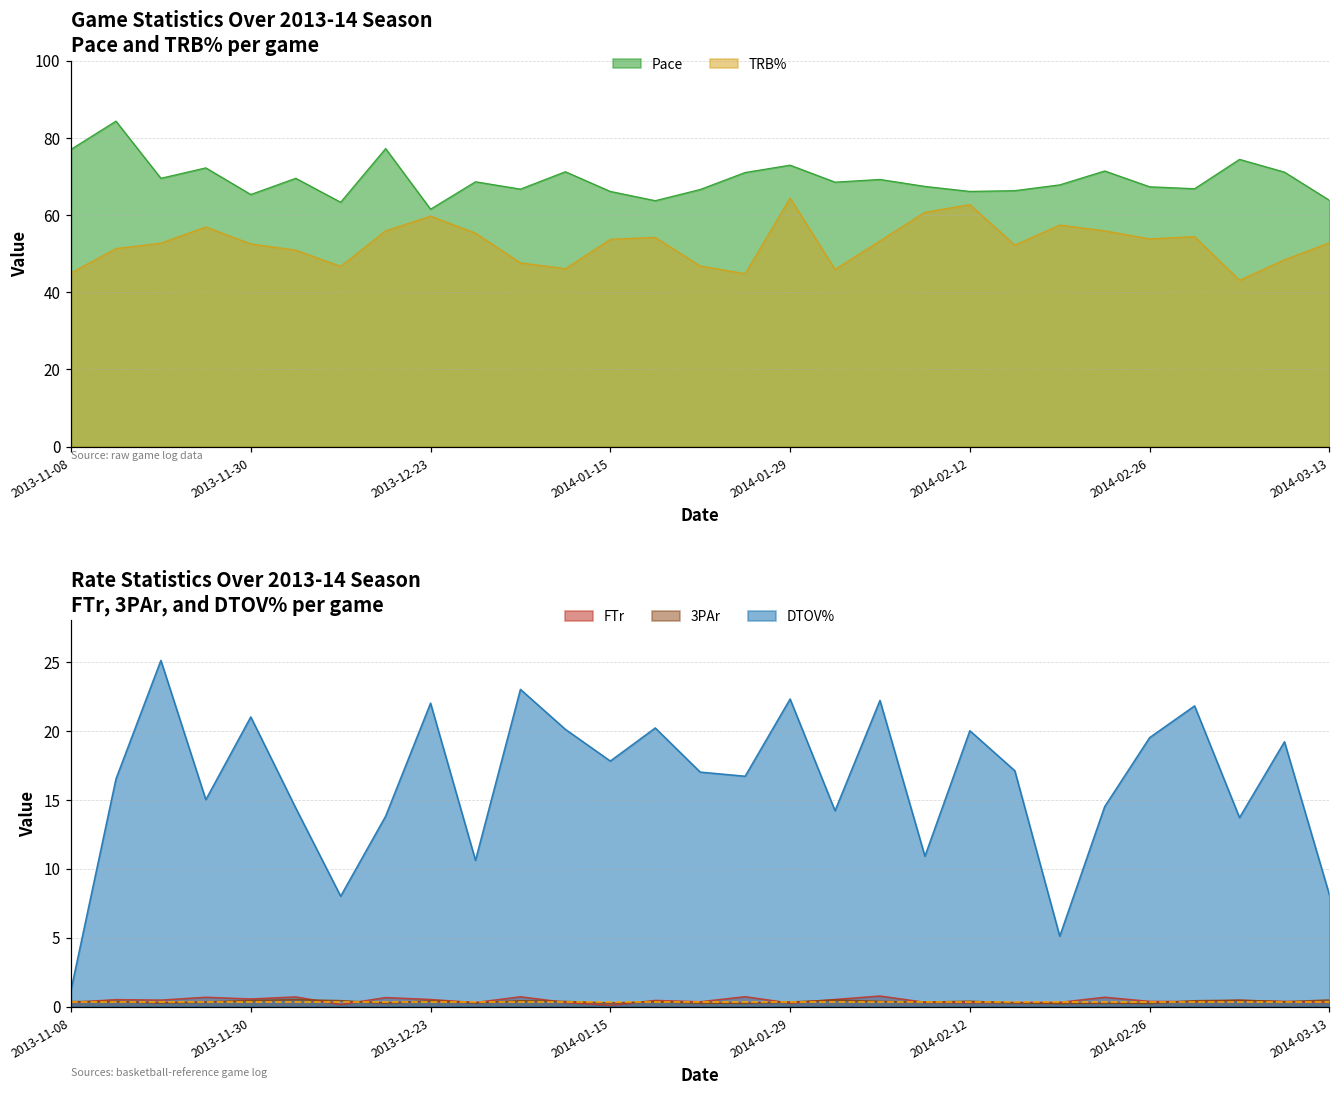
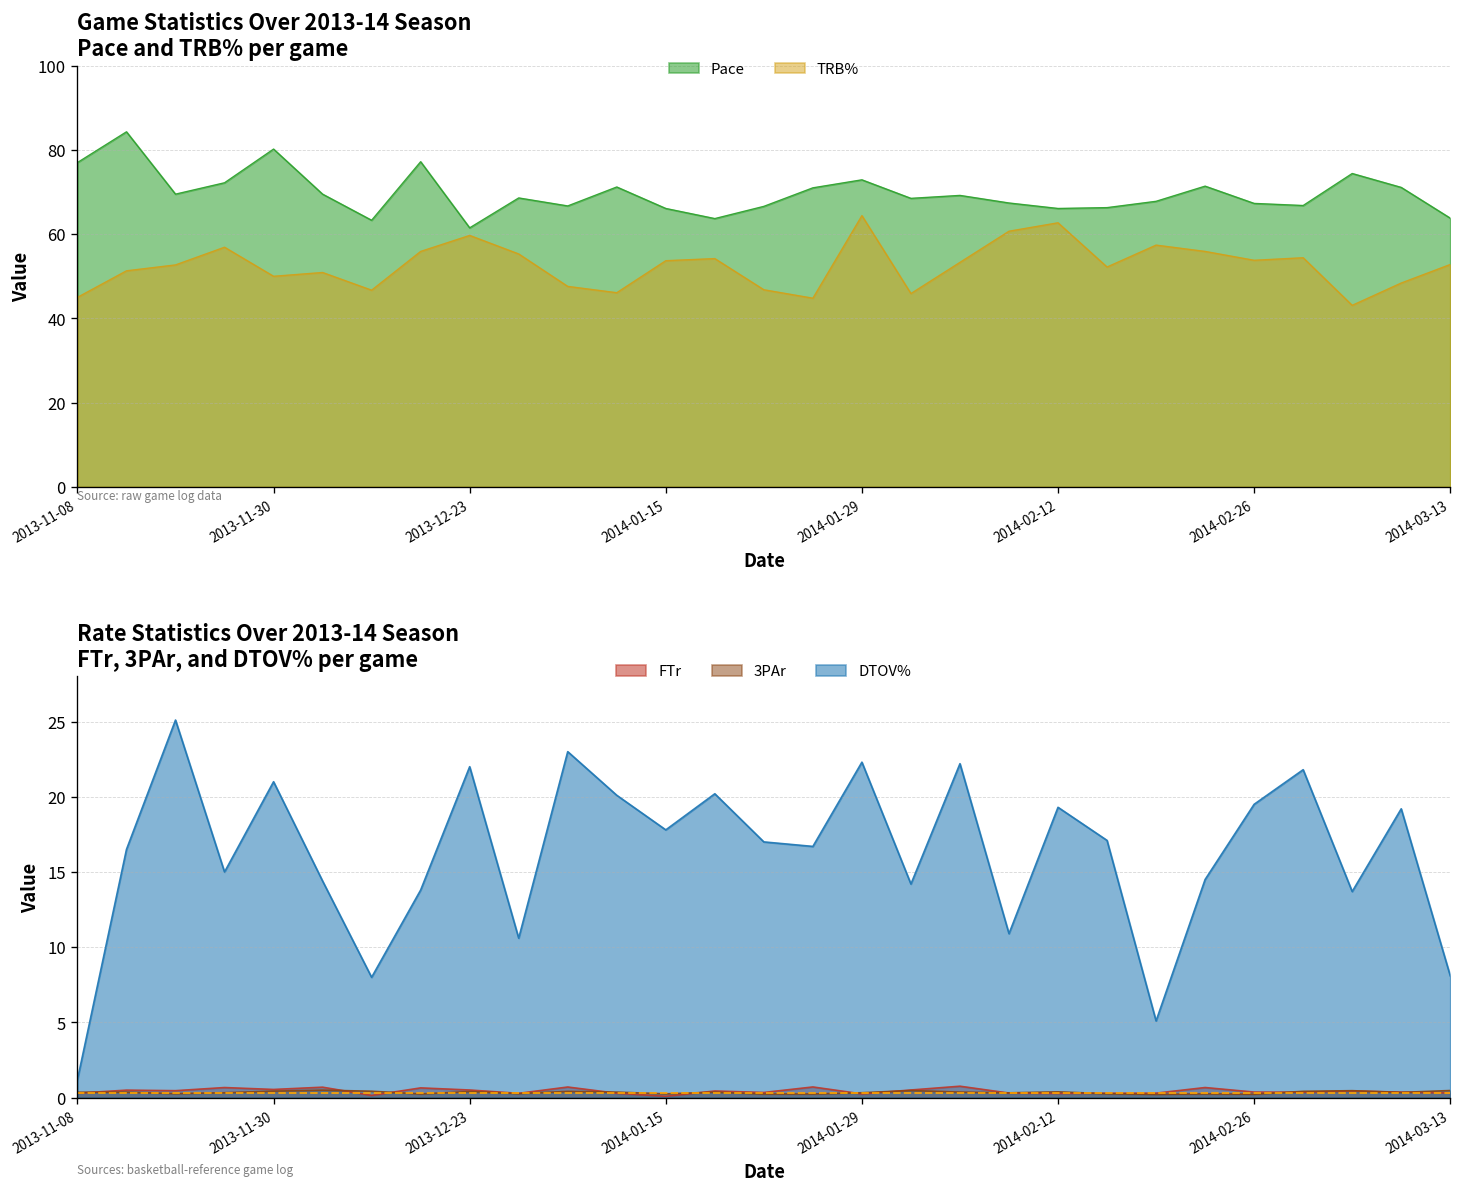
  {
    "Game Statistics Over 2013-14 Season Pace and TRB% per game": {
      "Pace": {
        "2013-11-08": 77,
-       "2013-11-30": 65,
+       "2013-11-30": 80,
        "2013-12-23": 62,
        "2014-01-15": 66,
        "2014-01-29": 73,
        "2014-02-12": 66,
        "2014-02-26": 67,
        "2014-03-13": 64
      },
      "TRB%": {
        "2013-11-08": 45,
-       "2013-11-30": 53,
+       "2013-11-30": 50,
        "2013-12-23": 60,
        "2014-01-15": 54,
        "2014-01-29": 64,
        "2014-02-12": 63,
        "2014-02-26": 54,
        "2014-03-13": 53
      }
    },
    "Rate Statistics Over 2013-14 Season FTr, 3PAr, and DTOV% per game": {
      "DTOV%": {
        "2013-11-08": 1.2,
        "2013-11-30": 21.0,
        "2013-12-23": 22.0,
        "2014-01-15": 17.8,
        "2014-01-29": 22.3,
-       "2014-02-12": 20.0,
+       "2014-02-12": 19.3,
        "2014-02-26": 19.5,
        "2014-03-13": 8.1
      }
    }
  }
